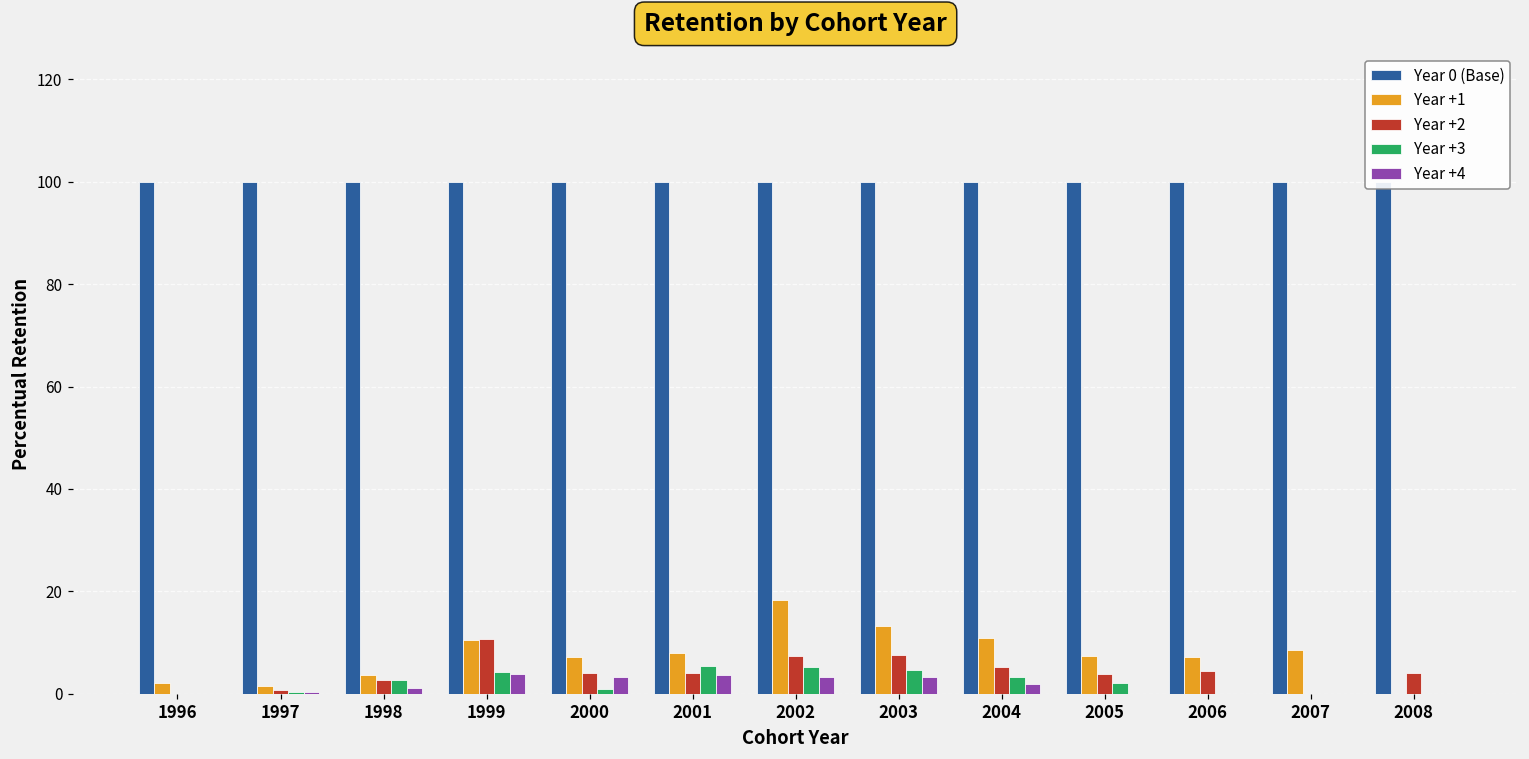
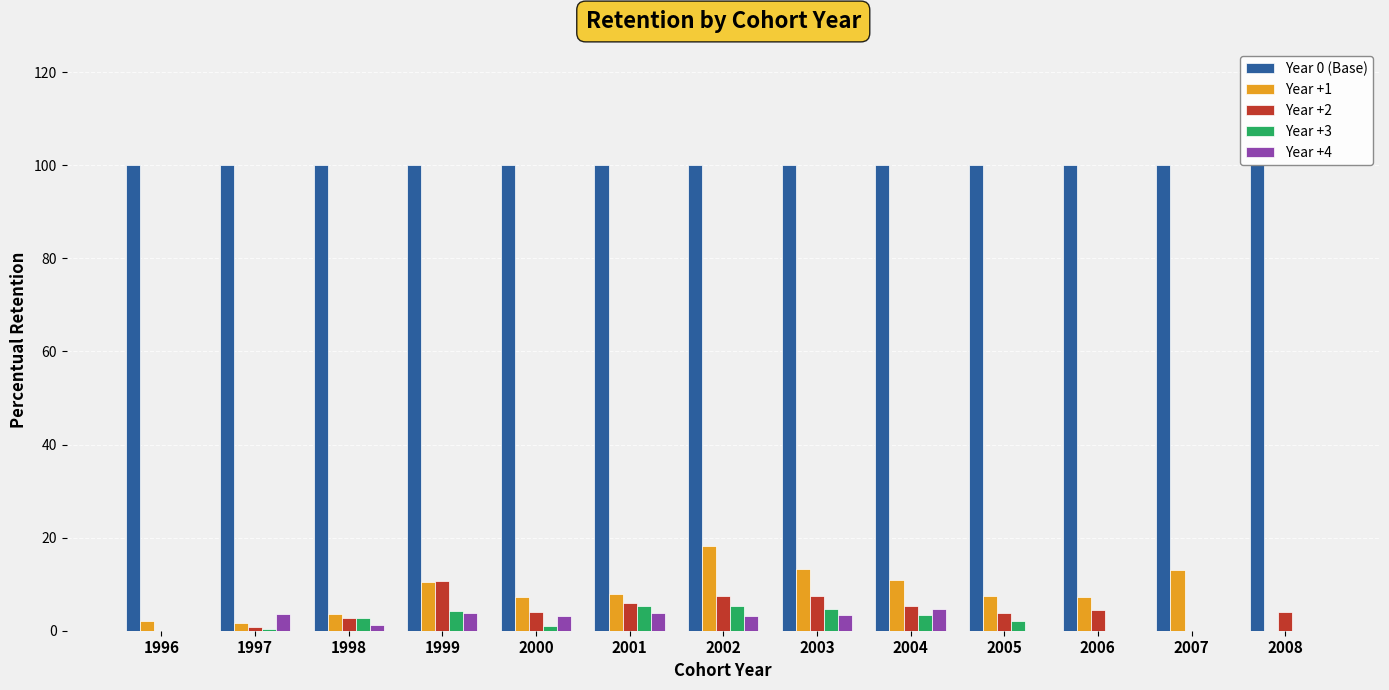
  {
    "Year 0 (Base)": {
      "1996": 100,
      "1997": 100,
      "1998": 100,
      "1999": 100,
      "2000": 100,
      "2001": 100,
      "2002": 100,
      "2003": 100,
      "2004": 100,
      "2005": 100,
      "2006": 100,
      "2007": 100
    },
    "Year +1": {
      "1996": 2,
      "1997": 2,
      "1998": 4,
      "1999": 11,
      "2000": 7,
      "2001": 8,
      "2002": 18,
      "2003": 13,
      "2004": 11,
      "2005": 7,
      "2006": 7,
-     "2007": 9,
+     "2007": 13,
      "2008": 0
    },
    "Year +2": {
      "1997": 1,
      "1998": 3,
      "1999": 11,
      "2000": 4,
-     "2001": 4,
+     "2001": 6,
      "2002": 7,
      "2003": 8,
      "2004": 5,
      "2005": 4,
      "2006": 4,
      "2007": 0,
      "2008": 4
    },
    "Year +3": {
      "1996": 0,
      "1998": 3,
      "1999": 4,
      "2000": 1,
      "2001": 5,
      "2002": 5,
      "2003": 5,
      "2004": 3,
      "2005": 2,
      "2006": 0,
      "2007": 0,
      "2008": 0
    },
    "Year +4": {
      "1996": 0,
-     "1997": 0,
+     "1997": 4,
      "1998": 1,
      "1999": 4,
      "2000": 3,
      "2001": 4,
      "2002": 3,
      "2003": 3,
-     "2004": 2,
+     "2004": 5,
      "2005": 0,
      "2006": 0,
      "2007": 0,
      "2008": 0
    }
  }
